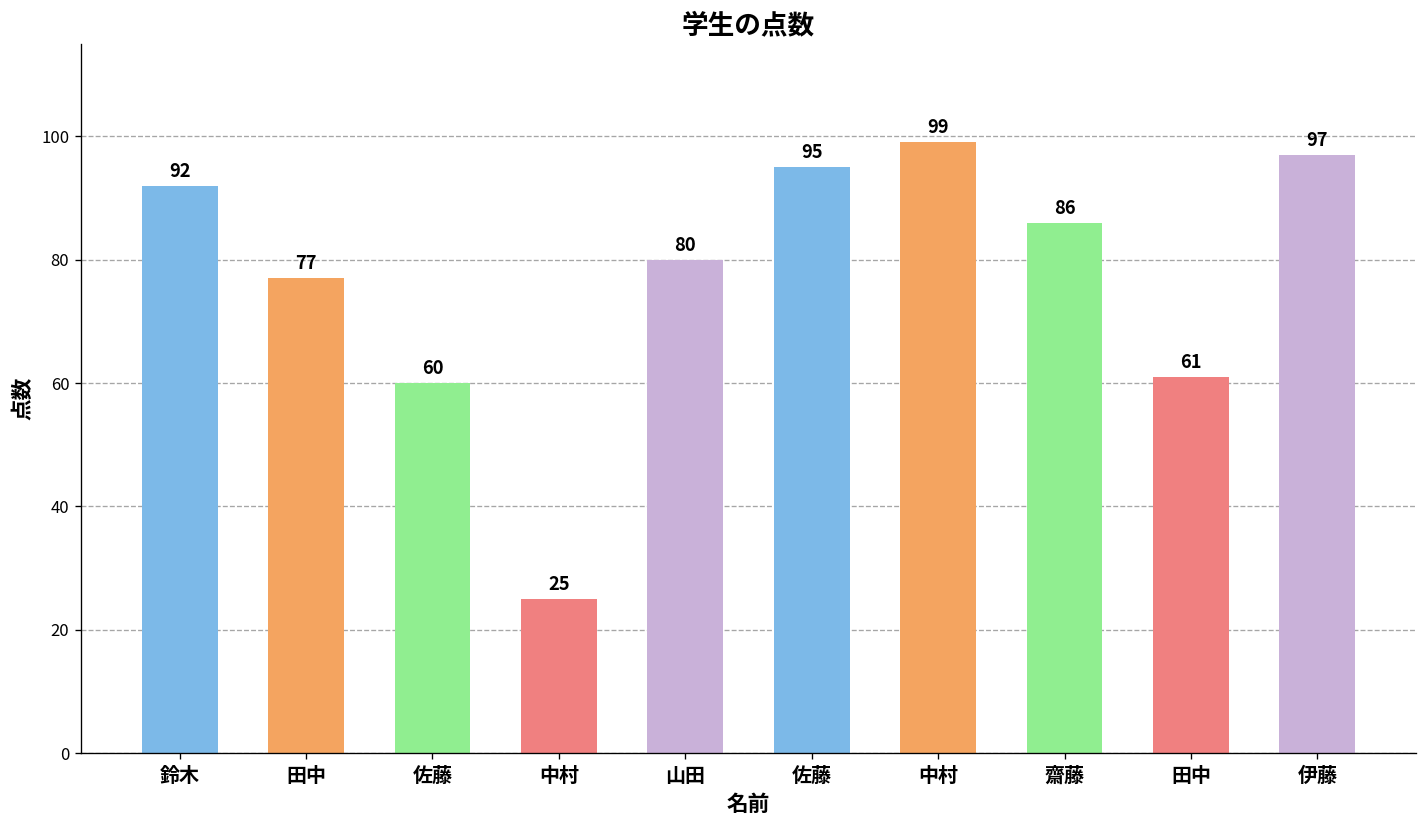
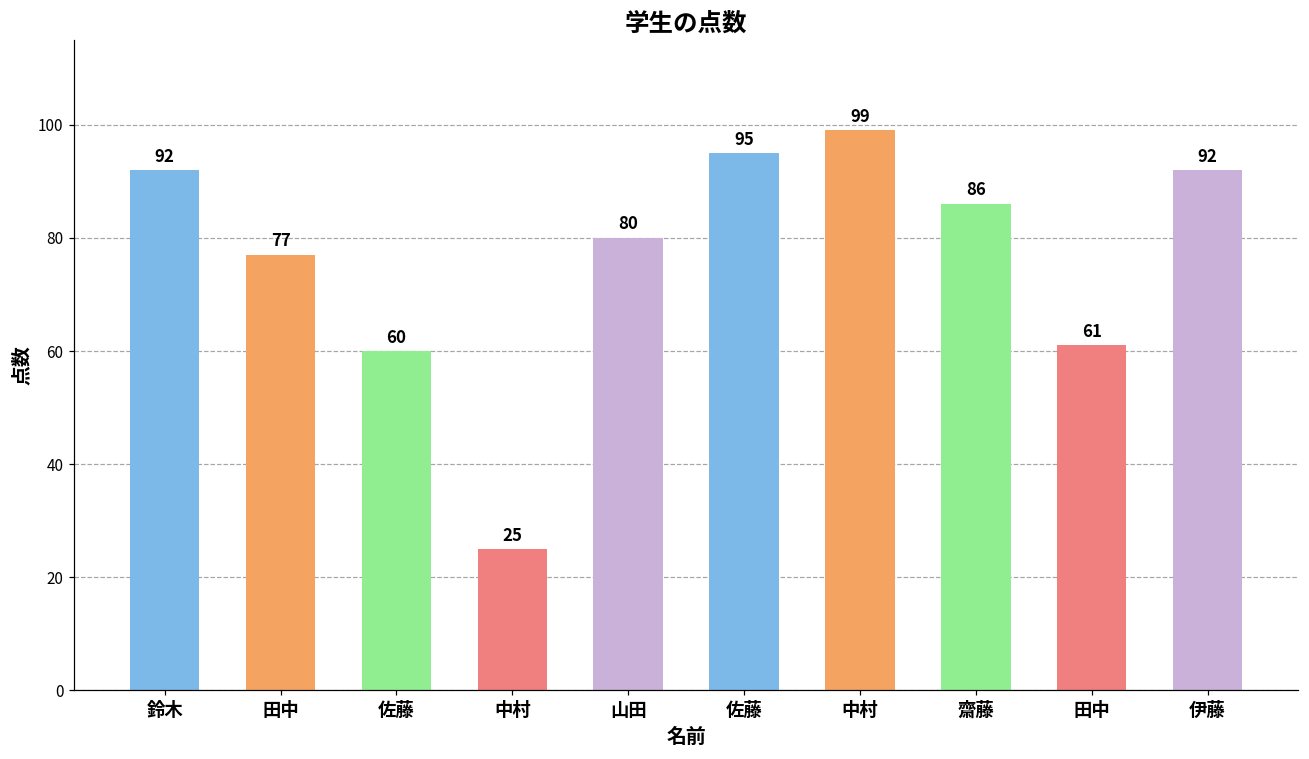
  {
    "鈴木": 92,
    "山田": 80,
    "齋藤": 86,
-   "伊藤": 97
+   "伊藤": 92
  }
